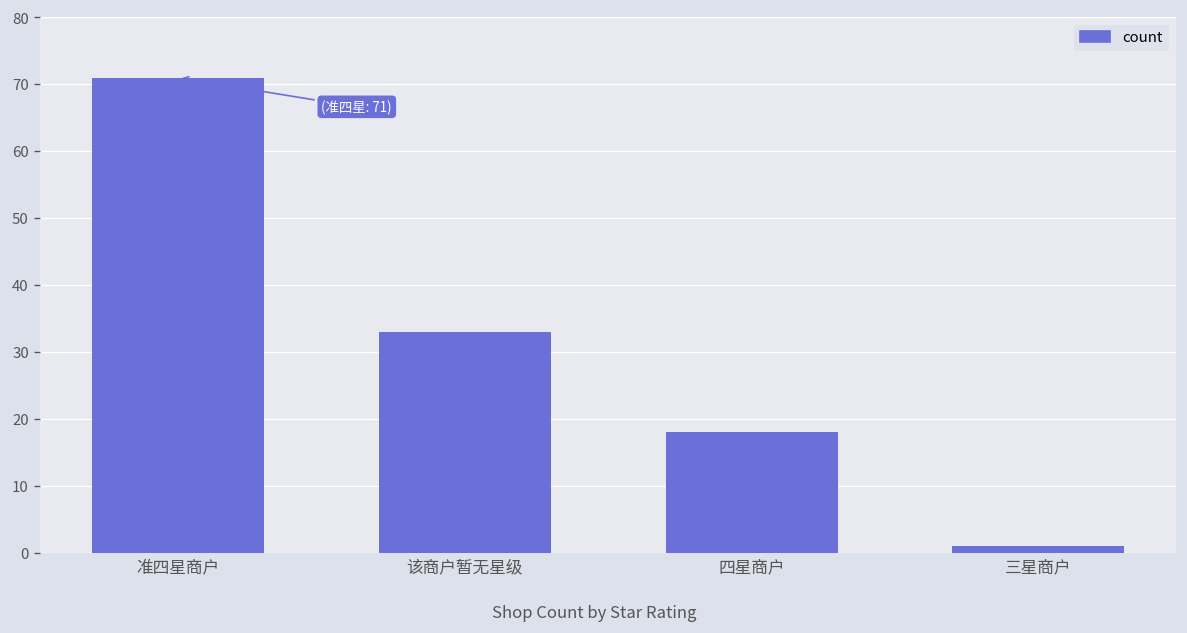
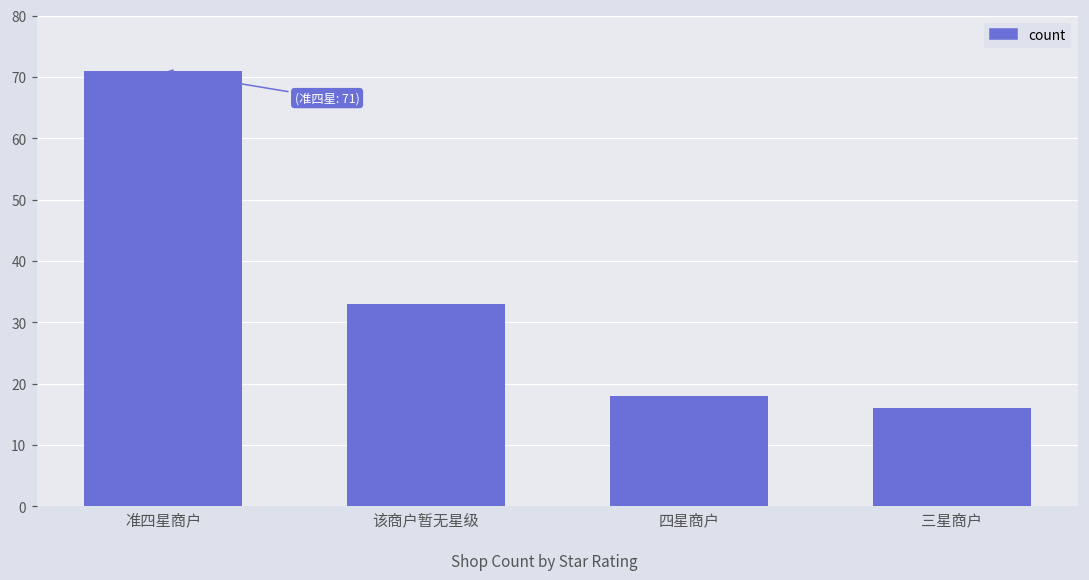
  {
    "该商户暂无星级": 33,
    "四星商户": 18,
-   "三星商户": 1
+   "三星商户": 16
  }
